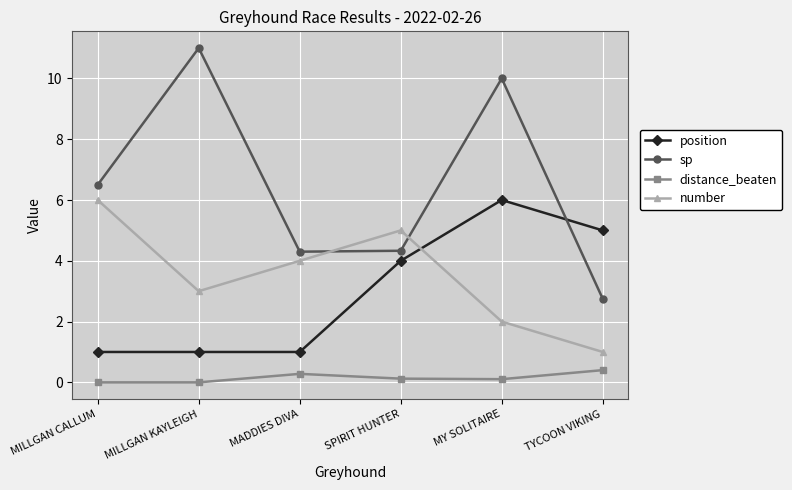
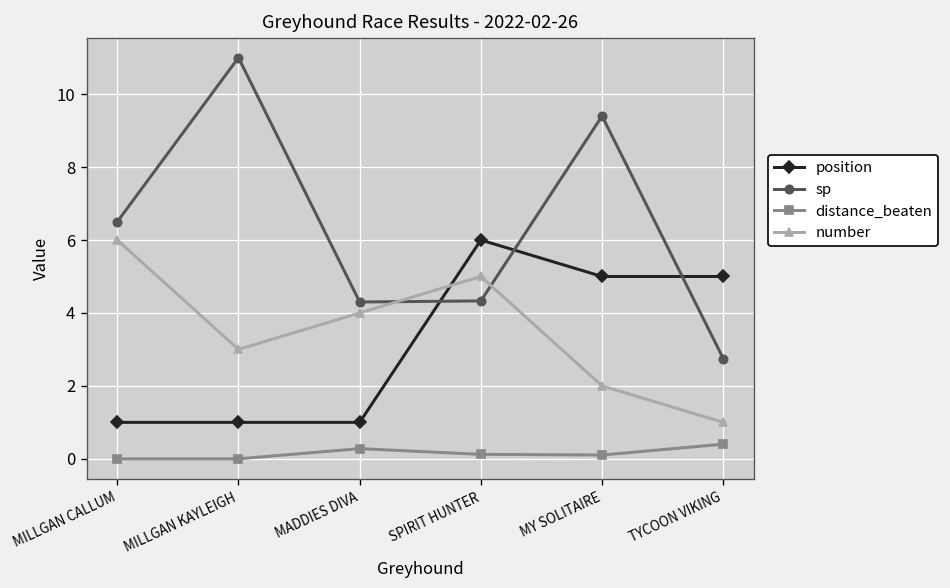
  {
    "position": {
      "MILLGAN CALLUM": 1,
      "MILLGAN KAYLEIGH": 1,
      "MADDIES DIVA": 1,
-     "SPIRIT HUNTER": 4,
-     "MY SOLITAIRE": 6,
+     "SPIRIT HUNTER": 6,
+     "MY SOLITAIRE": 5,
      "TYCOON VIKING": 5
    },
    "sp": {
      "MILLGAN CALLUM": 6.5,
      "MILLGAN KAYLEIGH": 11.0,
      "MADDIES DIVA": 4.3,
      "SPIRIT HUNTER": 4.3,
-     "MY SOLITAIRE": 10.0,
+     "MY SOLITAIRE": 9.4,
      "TYCOON VIKING": 2.8
    }
  }
